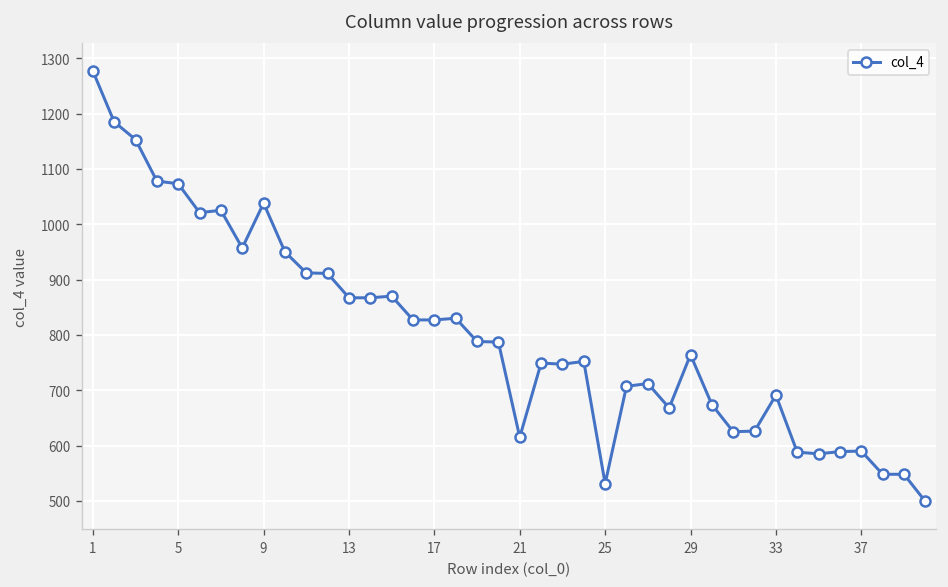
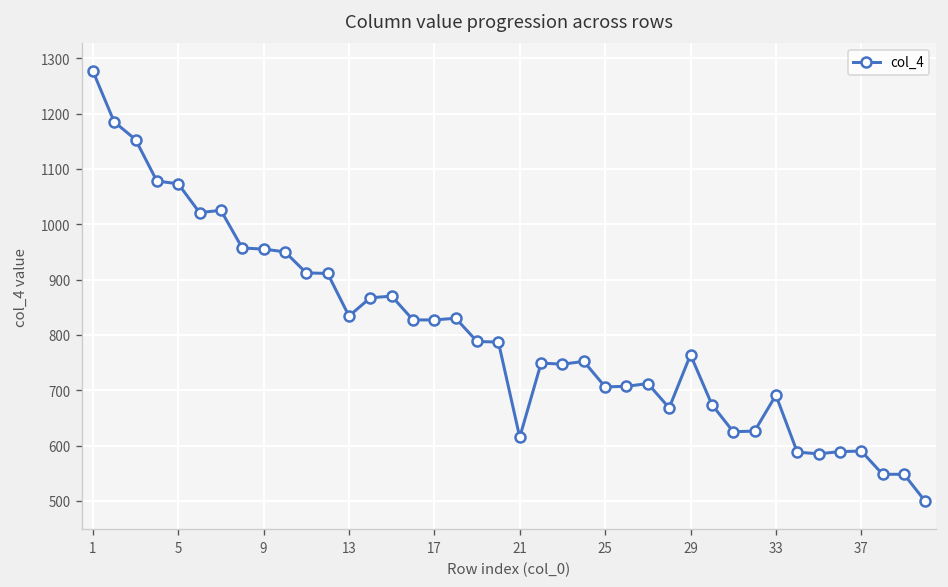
  {
    "1": 1280,
    "5": 1070,
-   "9": 1040,
-   "13": 870,
+   "9": 960,
+   "13": 830,
    "17": 830,
    "21": 620,
-   "25": 530,
+   "25": 710,
    "29": 760,
    "33": 690,
    "37": 590
  }
